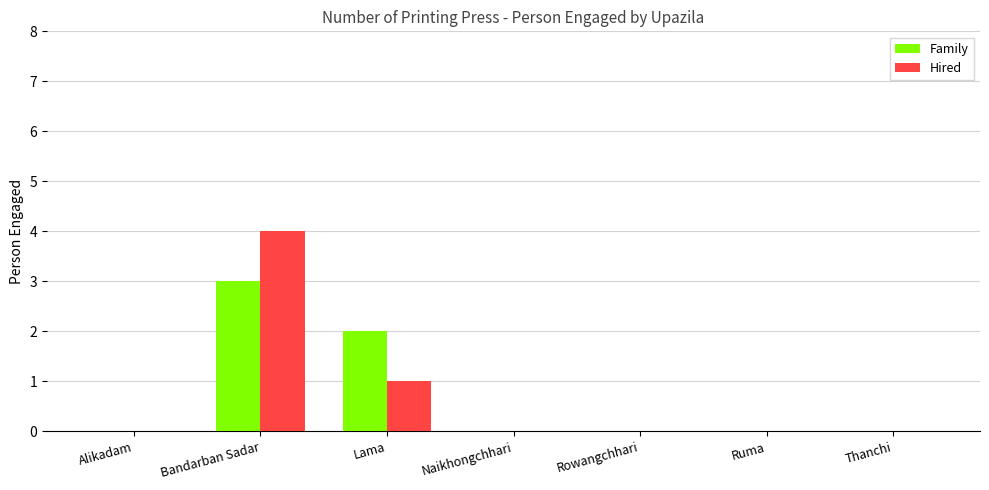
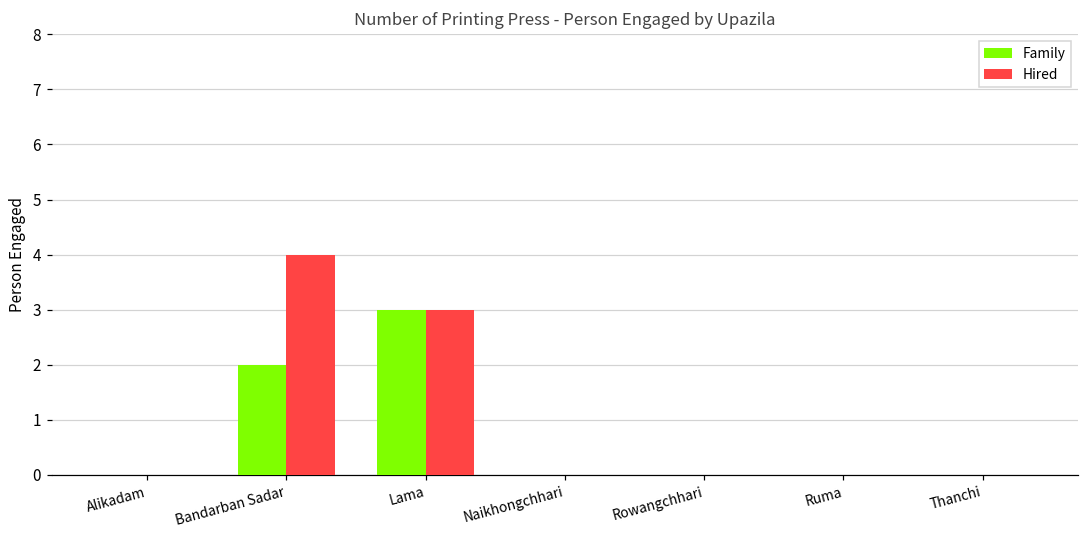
  {
    "Family": {
      "Alikadam": 0,
-     "Bandarban Sadar": 3,
-     "Lama": 2,
+     "Bandarban Sadar": 2,
+     "Lama": 3,
      "Naikhongchhari": 0,
      "Rowangchhari": 0,
      "Ruma": 0,
      "Thanchi": 0
    },
    "Hired": {
      "Alikadam": 0,
      "Bandarban Sadar": 4,
-     "Lama": 1,
+     "Lama": 3,
      "Naikhongchhari": 0,
      "Rowangchhari": 0,
      "Ruma": 0,
      "Thanchi": 0
    }
  }
